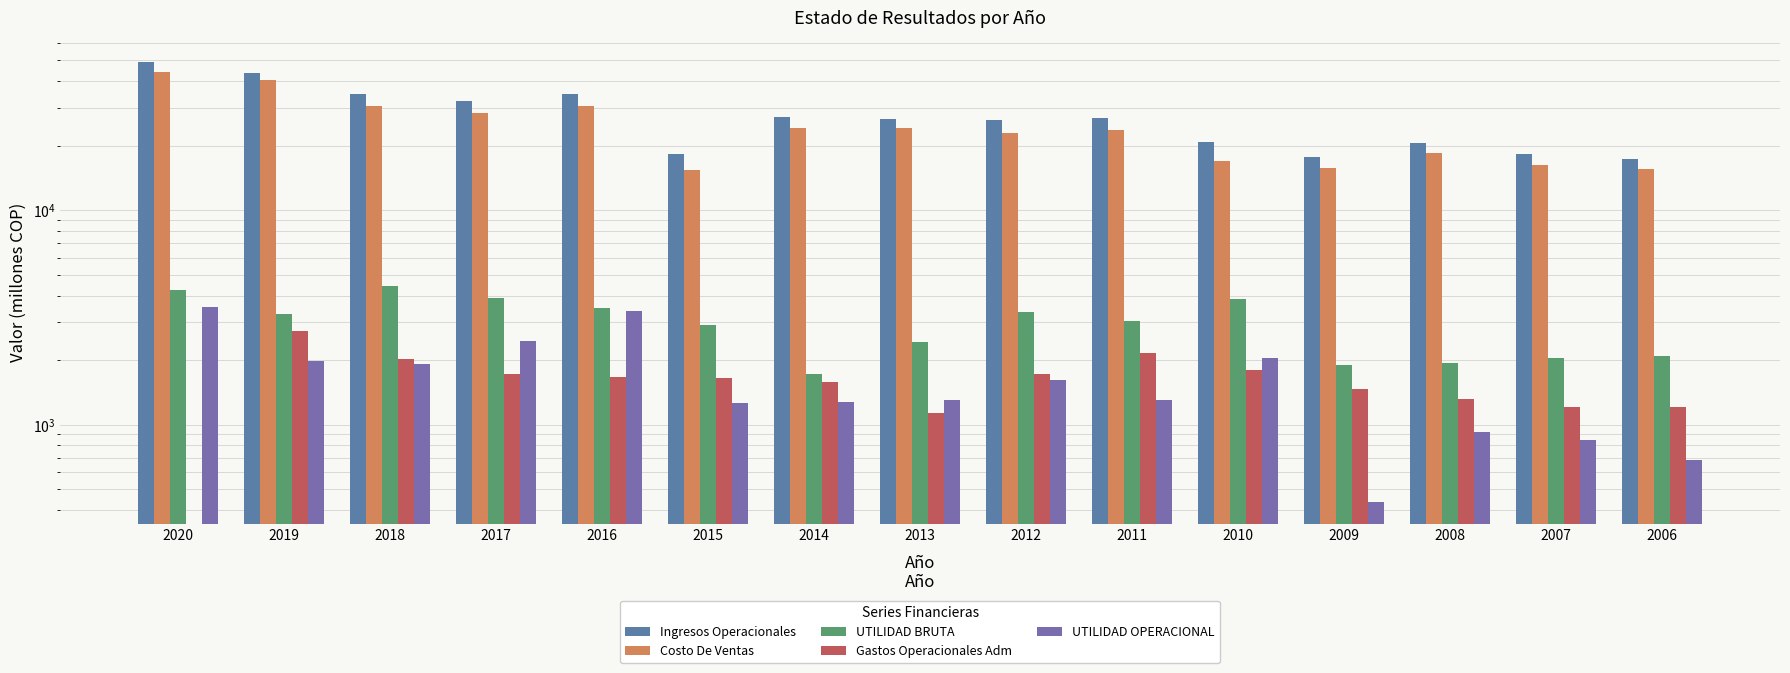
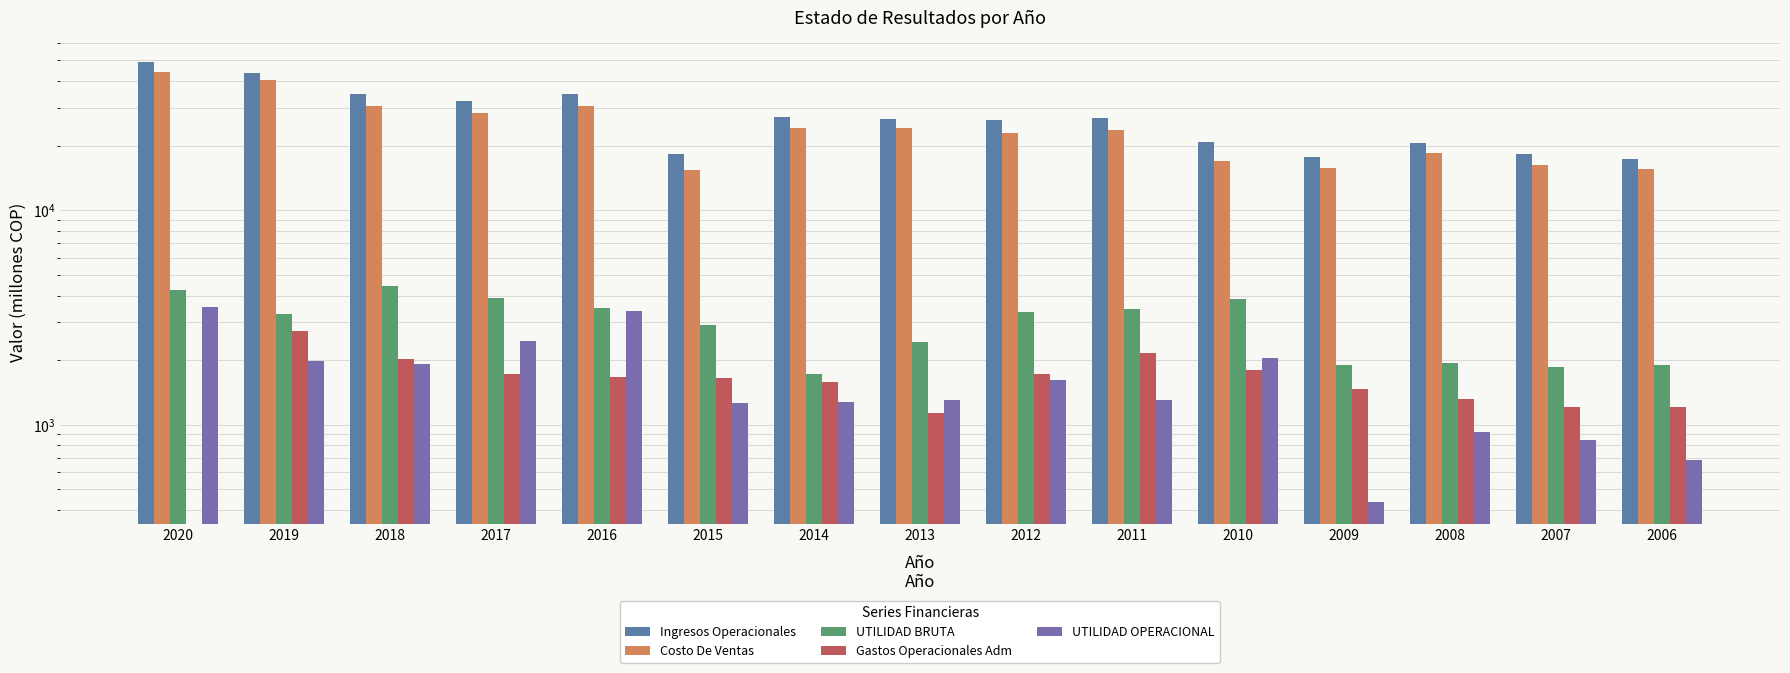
  {
    "UTILIDAD BRUTA": {
      "2020": 4200,
      "2019": 3300,
      "2018": 4400,
      "2017": 3900,
      "2016": 3500,
      "2015": 2900,
      "2014": 1700,
      "2013": 2400,
      "2012": 3300,
-     "2011": 3100,
+     "2011": 3500,
      "2010": 3800,
      "2009": 1900,
      "2008": 1900,
-     "2007": 2100,
-     "2006": 2100
+     "2007": 1900,
+     "2006": 1900
    }
  }
